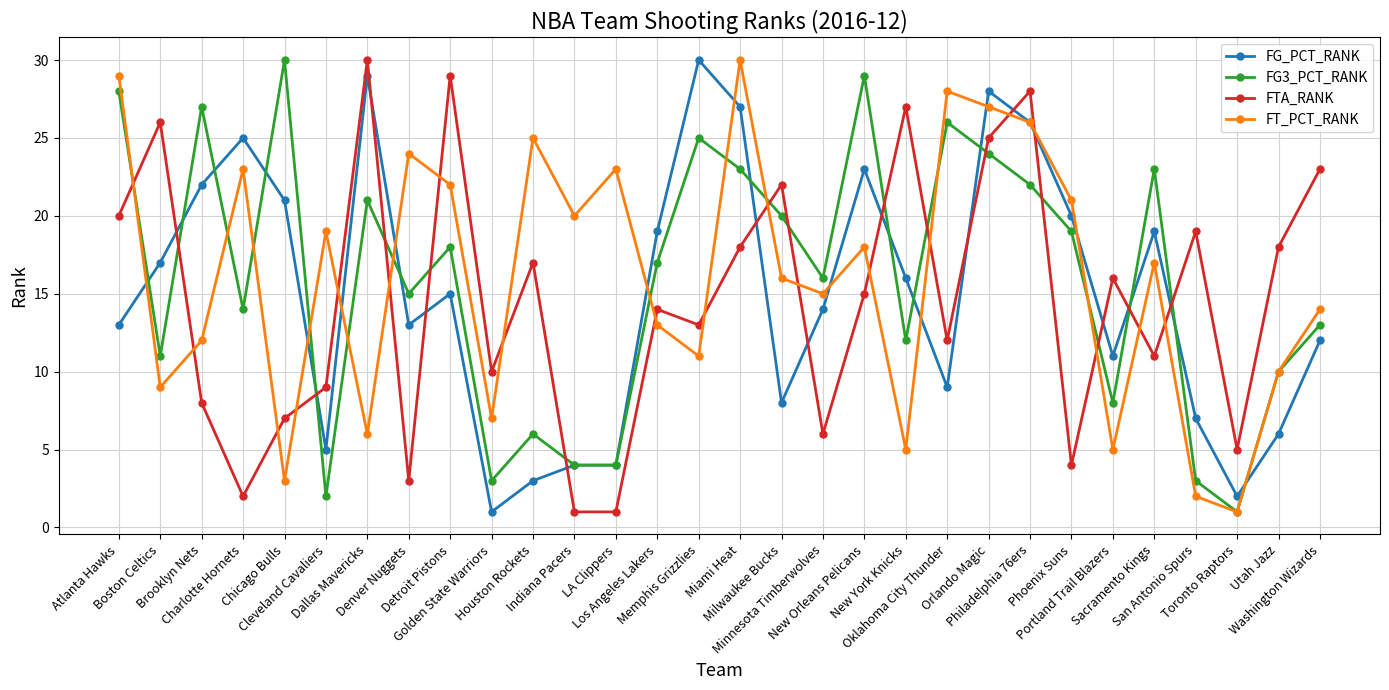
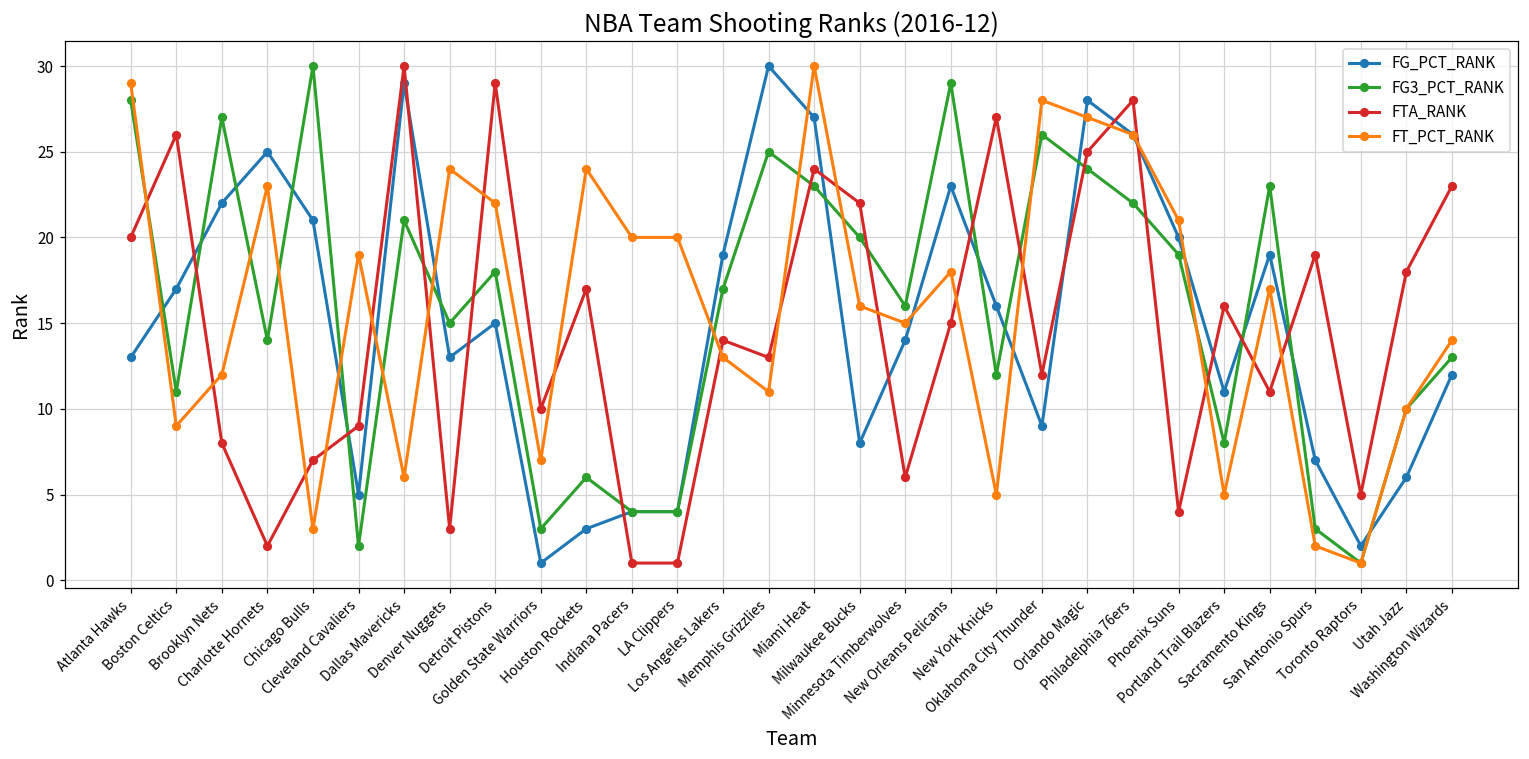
  {
    "FG_PCT_RANK": {
      "Atlanta Hawks": 13,
      "Boston Celtics": 17,
      "Brooklyn Nets": 22,
      "Charlotte Hornets": 25,
      "Chicago Bulls": 21,
      "Cleveland Cavaliers": 5,
      "Dallas Mavericks": 29,
      "Denver Nuggets": 13,
      "Detroit Pistons": 15,
      "Golden State Warriors": 1,
      "Houston Rockets": 3,
      "Los Angeles Lakers": 19,
      "Memphis Grizzlies": 30,
      "Miami Heat": 27,
      "Milwaukee Bucks": 8,
      "Minnesota Timberwolves": 14,
      "New Orleans Pelicans": 23,
      "New York Knicks": 16,
      "Oklahoma City Thunder": 9,
      "Orlando Magic": 28,
      "Phoenix Suns": 20,
      "Portland Trail Blazers": 11,
      "Sacramento Kings": 19,
      "San Antonio Spurs": 7,
      "Toronto Raptors": 2,
      "Utah Jazz": 6,
      "Washington Wizards": 12
    },
    "FG3_PCT_RANK": {
      "Atlanta Hawks": 28,
      "Boston Celtics": 11,
      "Brooklyn Nets": 27,
      "Charlotte Hornets": 14,
      "Chicago Bulls": 30,
      "Cleveland Cavaliers": 2,
      "Dallas Mavericks": 21,
      "Denver Nuggets": 15,
      "Detroit Pistons": 18,
      "Golden State Warriors": 3,
      "Houston Rockets": 6,
      "Los Angeles Lakers": 17,
      "Memphis Grizzlies": 25,
      "Miami Heat": 23,
      "Milwaukee Bucks": 20,
      "Minnesota Timberwolves": 16,
      "New Orleans Pelicans": 29,
      "New York Knicks": 12,
      "Oklahoma City Thunder": 26,
      "Orlando Magic": 24,
      "Philadelphia 76ers": 22,
      "Phoenix Suns": 19,
      "Portland Trail Blazers": 8,
      "Sacramento Kings": 23,
      "San Antonio Spurs": 3,
      "Washington Wizards": 13
    },
    "FTA_RANK": {
      "Atlanta Hawks": 20,
      "Boston Celtics": 26,
      "Brooklyn Nets": 8,
      "Charlotte Hornets": 2,
      "Chicago Bulls": 7,
      "Cleveland Cavaliers": 9,
      "Dallas Mavericks": 30,
      "Denver Nuggets": 3,
      "Detroit Pistons": 29,
      "Golden State Warriors": 10,
      "Houston Rockets": 17,
      "Indiana Pacers": 1,
      "LA Clippers": 1,
      "Los Angeles Lakers": 14,
      "Memphis Grizzlies": 13,
-     "Miami Heat": 18,
+     "Miami Heat": 24,
      "Milwaukee Bucks": 22,
      "Minnesota Timberwolves": 6,
      "New Orleans Pelicans": 15,
      "New York Knicks": 27,
      "Oklahoma City Thunder": 12,
      "Orlando Magic": 25,
      "Philadelphia 76ers": 28,
      "Phoenix Suns": 4,
      "Portland Trail Blazers": 16,
      "Sacramento Kings": 11,
      "San Antonio Spurs": 19,
      "Toronto Raptors": 5,
      "Utah Jazz": 18,
      "Washington Wizards": 23
    },
    "FT_PCT_RANK": {
      "Atlanta Hawks": 29,
      "Boston Celtics": 9,
      "Brooklyn Nets": 12,
      "Charlotte Hornets": 23,
      "Chicago Bulls": 3,
      "Cleveland Cavaliers": 19,
      "Dallas Mavericks": 6,
      "Denver Nuggets": 24,
      "Detroit Pistons": 22,
      "Golden State Warriors": 7,
-     "Houston Rockets": 25,
+     "Houston Rockets": 24,
      "Indiana Pacers": 20,
-     "LA Clippers": 23,
+     "LA Clippers": 20,
      "Los Angeles Lakers": 13,
      "Memphis Grizzlies": 11,
      "Miami Heat": 30,
      "Milwaukee Bucks": 16,
      "Minnesota Timberwolves": 15,
      "New Orleans Pelicans": 18,
      "New York Knicks": 5,
      "Oklahoma City Thunder": 28,
      "Orlando Magic": 27,
      "Phoenix Suns": 21,
      "Portland Trail Blazers": 5,
      "Sacramento Kings": 17,
      "San Antonio Spurs": 2,
      "Washington Wizards": 14
    }
  }
